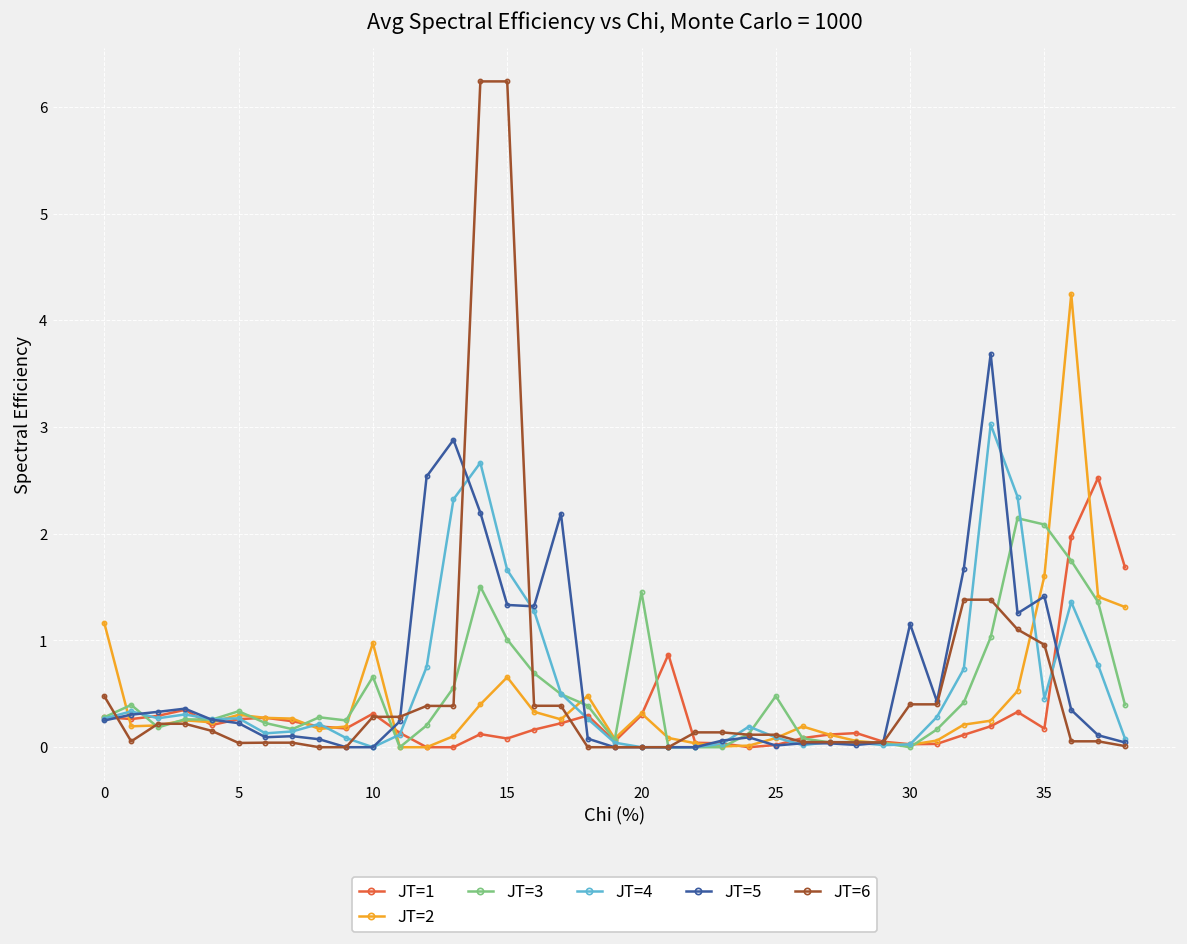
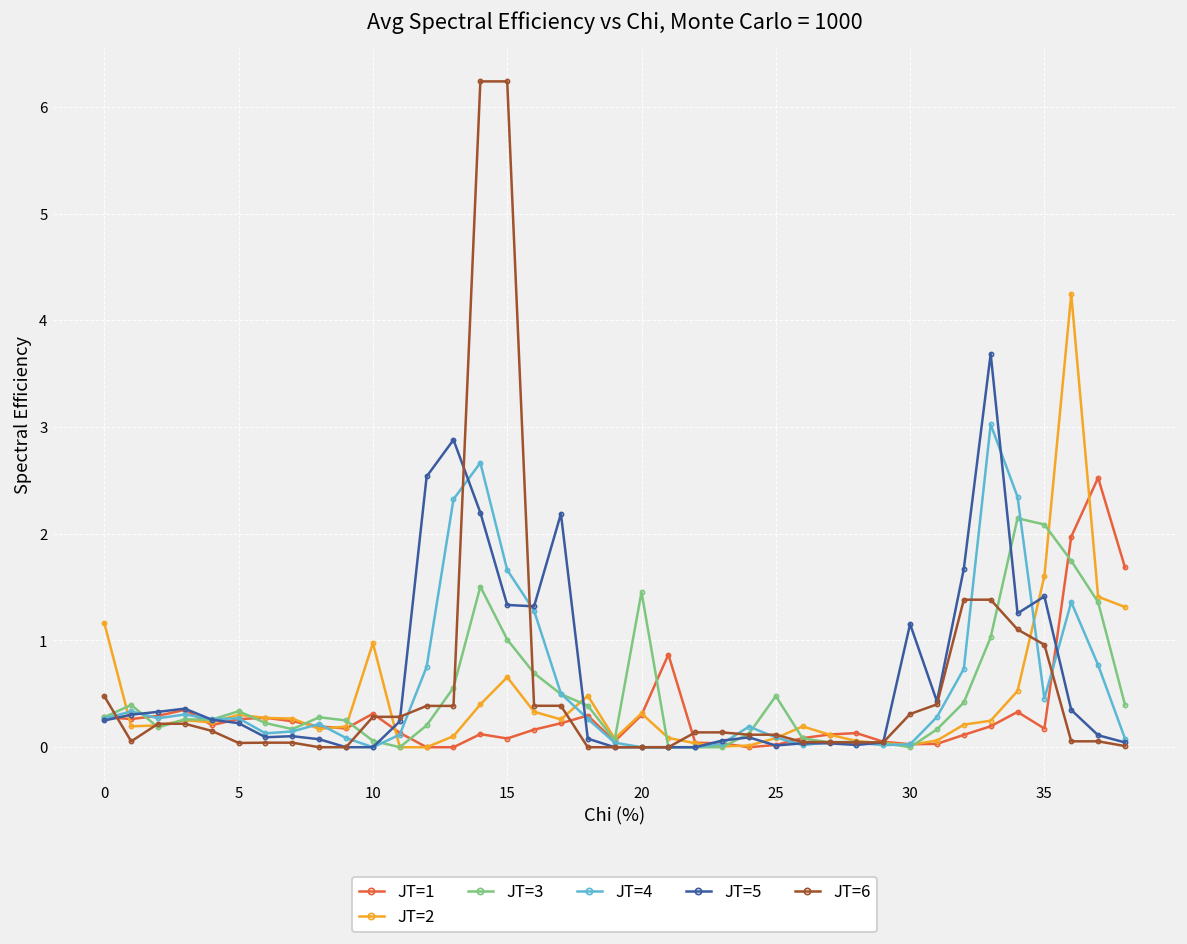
  {
    "JT=1": {
      "10": 0.3,
      "15": 0.1,
      "35": 0.2
    },
    "JT=2": {
      "0": 1.2,
      "5": 0.3,
      "10": 1.0,
      "15": 0.7,
      "35": 1.6
    },
    "JT=3": {
      "5": 0.3,
-     "10": 0.7,
+     "10": 0.1,
      "15": 1.0,
      "20": 1.5,
      "25": 0.5,
      "35": 2.1
    },
    "JT=4": {
      "15": 1.7,
      "35": 0.5
    },
    "JT=5": {
      "5": 0.2,
      "15": 1.3,
      "30": 1.2,
      "35": 1.4
    },
    "JT=6": {
      "0": 0.5,
      "5": 0.0,
      "10": 0.3,
      "15": 6.2,
-     "30": 0.4,
+     "30": 0.3,
      "35": 1.0
    }
  }
